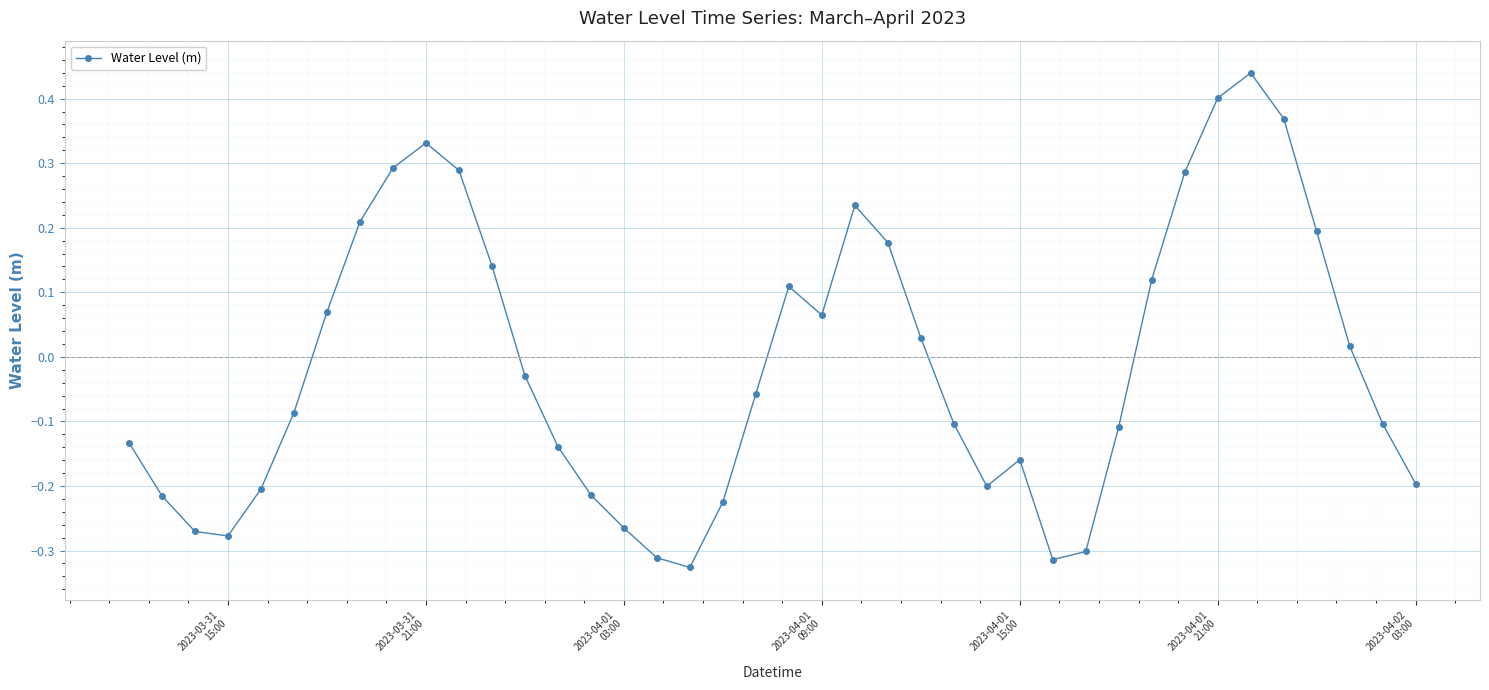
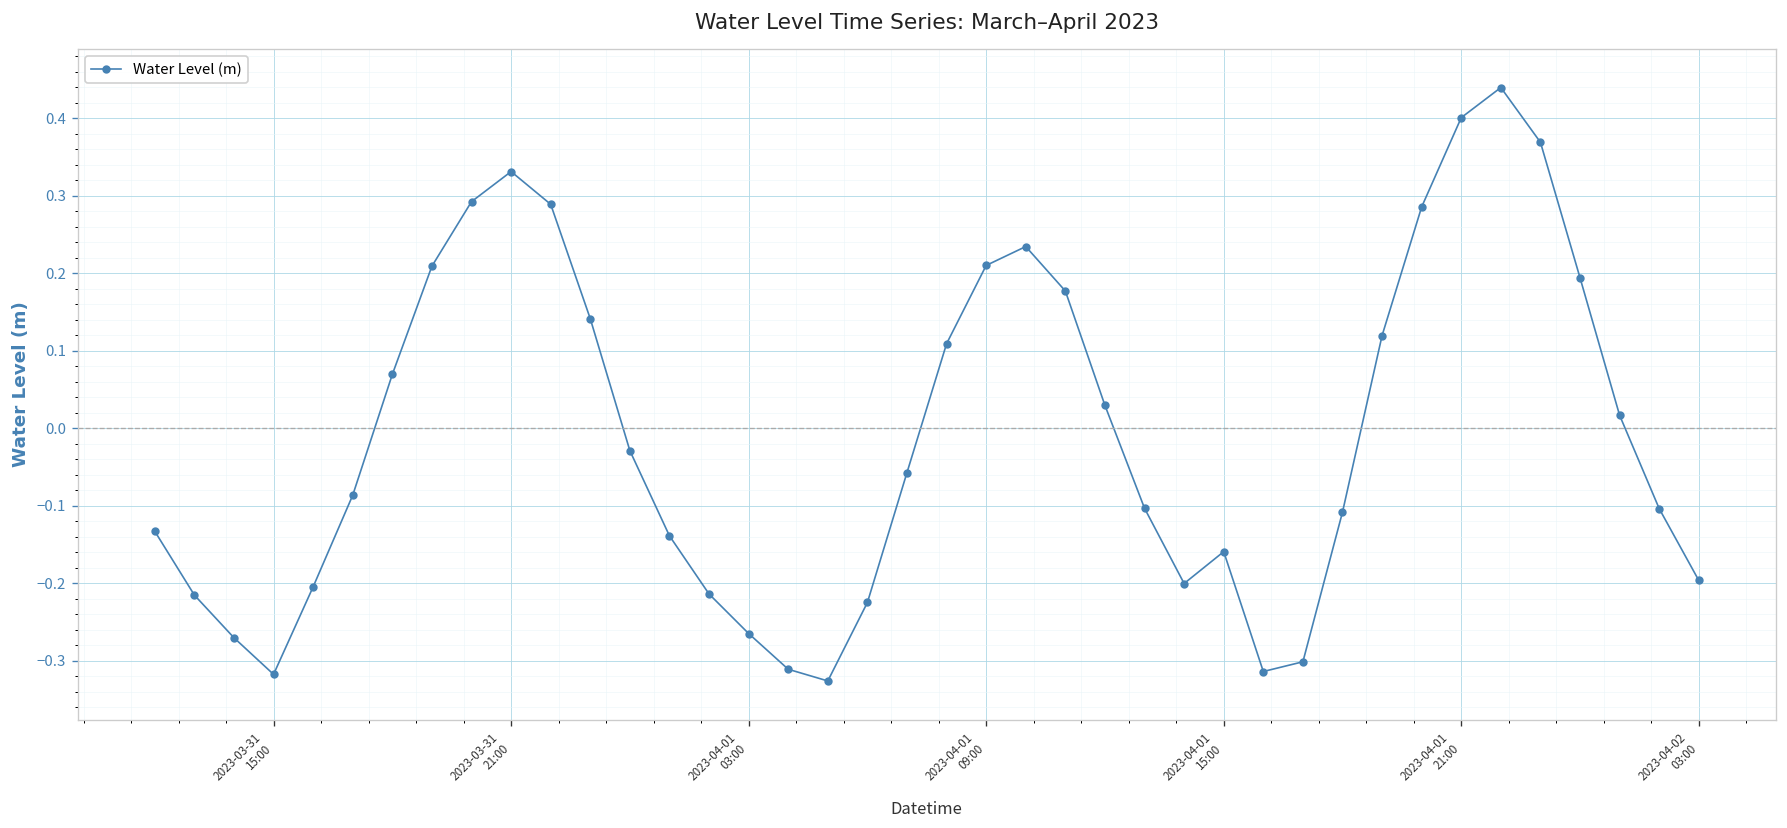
  {
-   "2023-03-31 15:00": -0.28,
+   "2023-03-31 15:00": -0.32,
    "2023-03-31 21:00": 0.33,
    "2023-04-01 03:00": -0.26,
-   "2023-04-01 09:00": 0.06,
+   "2023-04-01 09:00": 0.21,
    "2023-04-01 15:00": -0.16,
    "2023-04-01 21:00": 0.40,
    "2023-04-02 03:00": -0.20
  }
